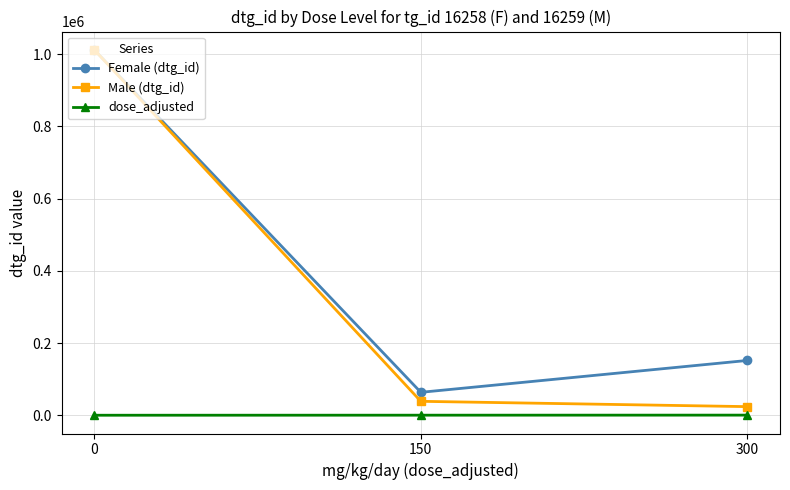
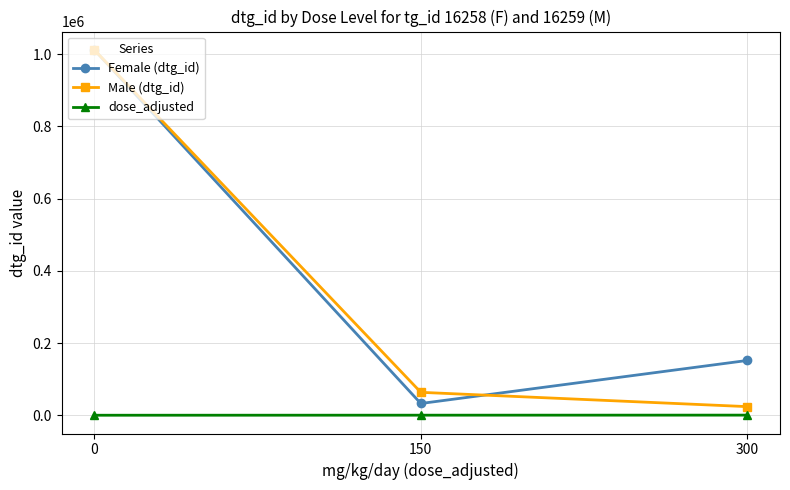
  {
    "Female (dtg_id)": {
-     "150": 60000,
+     "150": 30000,
      "300": 150000
    },
    "Male (dtg_id)": {
-     "150": 40000,
+     "150": 60000,
      "300": 20000
    },
    "dose_adjusted": {
      "0": 0,
      "150": 0,
      "300": 0
    }
  }
